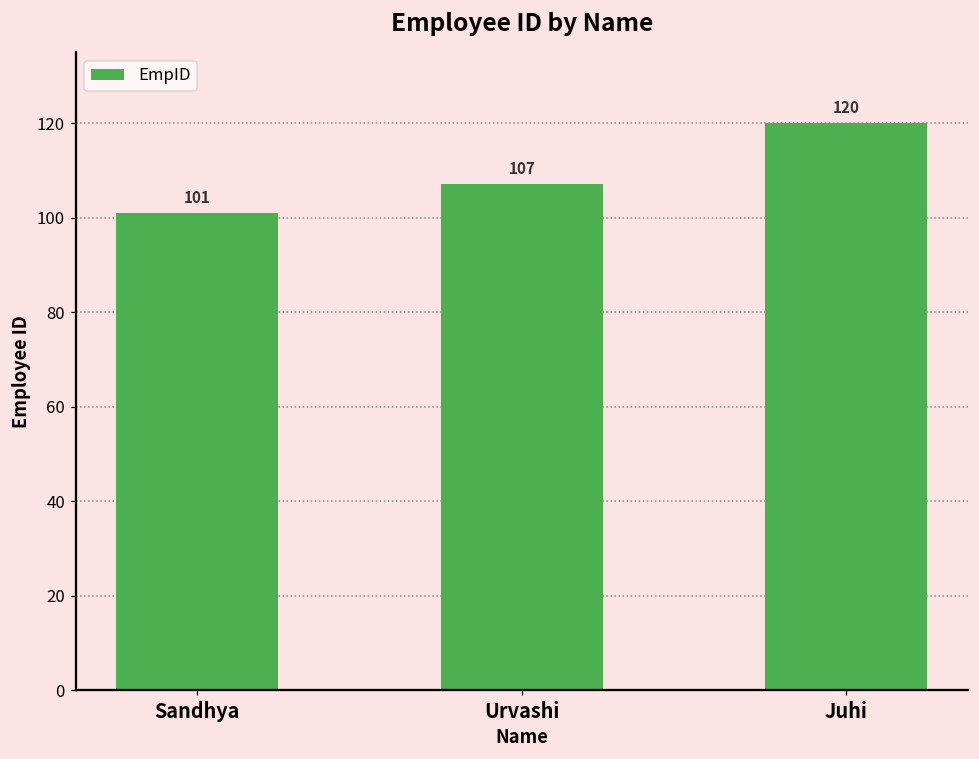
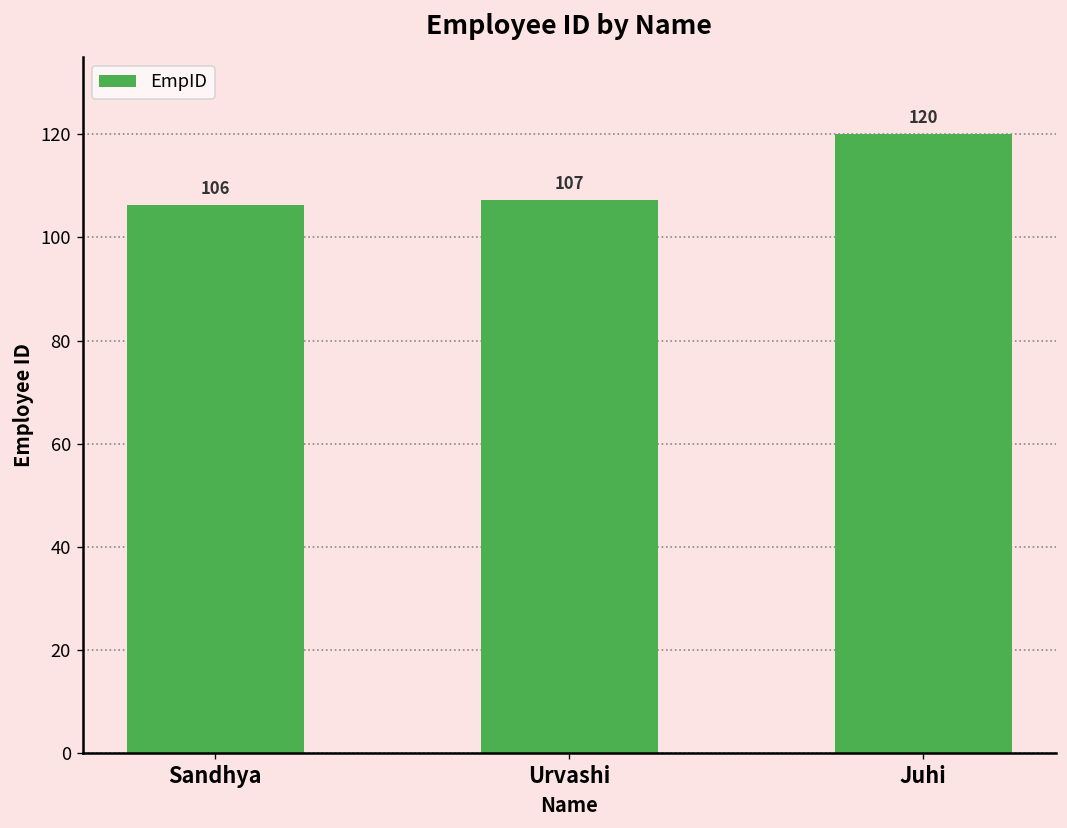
  {
-   "Sandhya": 101,
+   "Sandhya": 106,
    "Urvashi": 107,
    "Juhi": 120
  }
